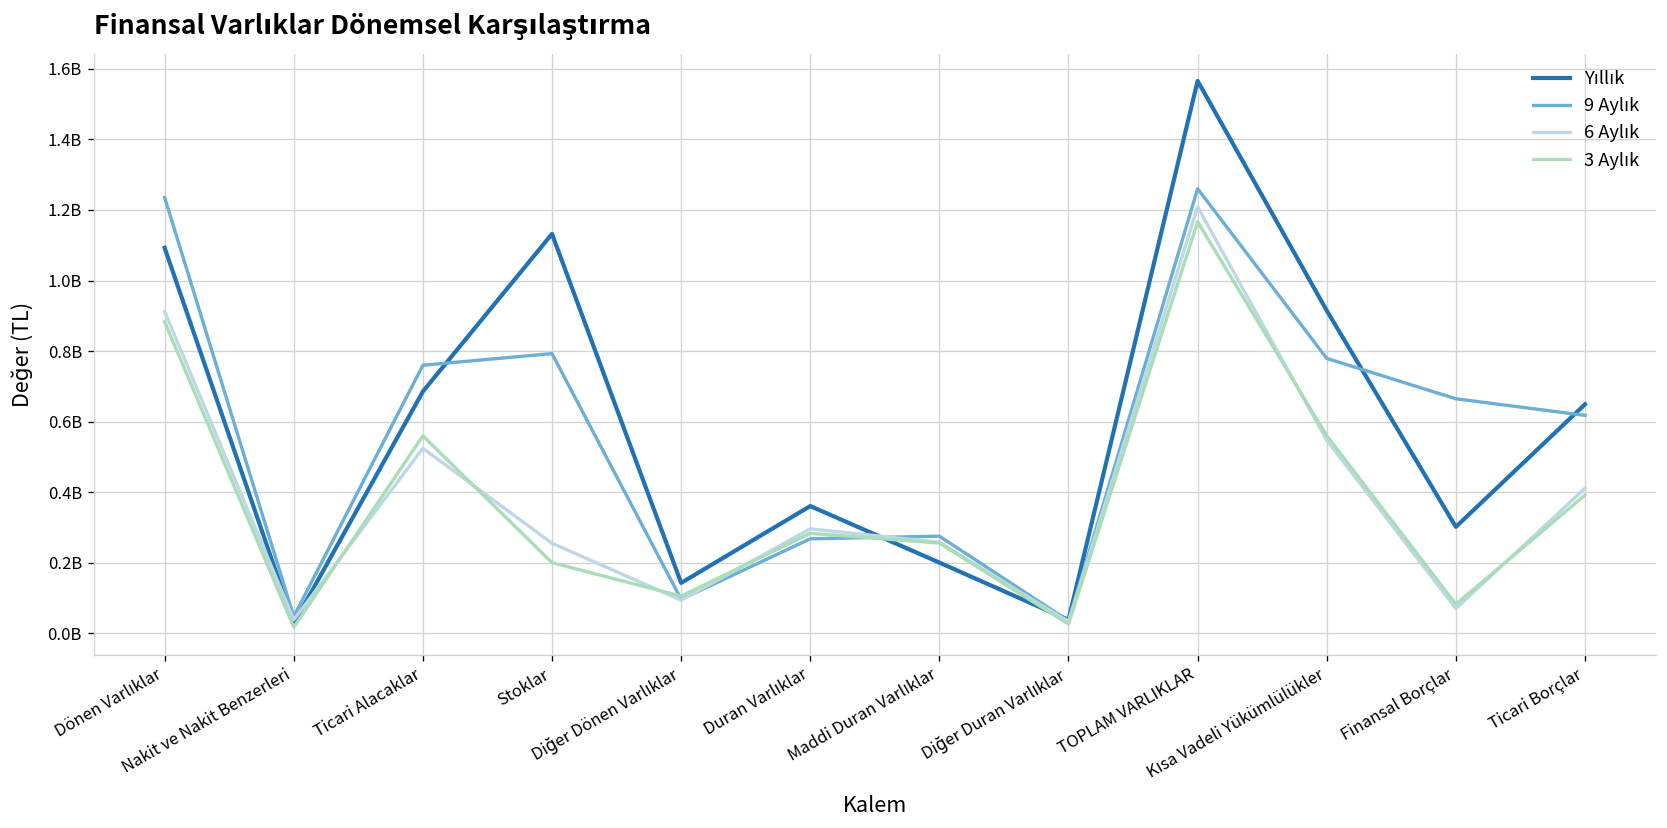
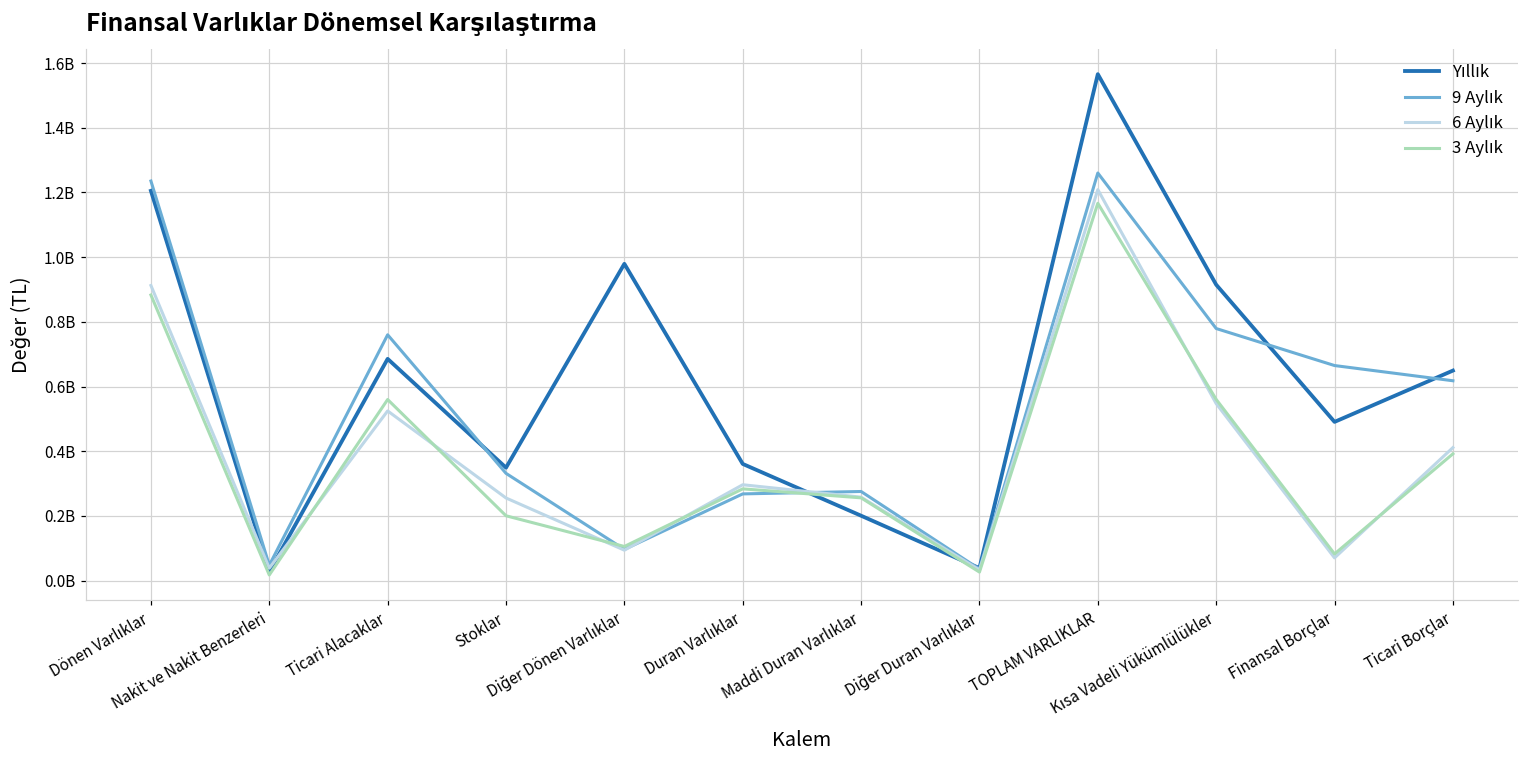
  {
    "Yıllık": {
-     "Dönen Varlıklar": 1090000000,
+     "Dönen Varlıklar": 1210000000,
      "Nakit ve Nakit Benzerleri": 30000000,
      "Ticari Alacaklar": 690000000,
-     "Stoklar": 1130000000,
-     "Diğer Dönen Varlıklar": 140000000,
+     "Stoklar": 350000000,
+     "Diğer Dönen Varlıklar": 980000000,
      "Duran Varlıklar": 360000000,
      "Maddi Duran Varlıklar": 200000000,
      "TOPLAM VARLIKLAR": 1570000000,
      "Kısa Vadeli Yükümlülükler": 910000000,
-     "Finansal Borçlar": 300000000,
+     "Finansal Borçlar": 490000000,
      "Ticari Borçlar": 650000000
    },
    "9 Aylık": {
      "Dönen Varlıklar": 1240000000,
      "Nakit ve Nakit Benzerleri": 50000000,
      "Ticari Alacaklar": 760000000,
-     "Stoklar": 790000000,
+     "Stoklar": 330000000,
      "Duran Varlıklar": 270000000,
      "Maddi Duran Varlıklar": 280000000,
      "TOPLAM VARLIKLAR": 1260000000,
      "Kısa Vadeli Yükümlülükler": 780000000,
      "Finansal Borçlar": 660000000,
      "Ticari Borçlar": 620000000
    }
  }
